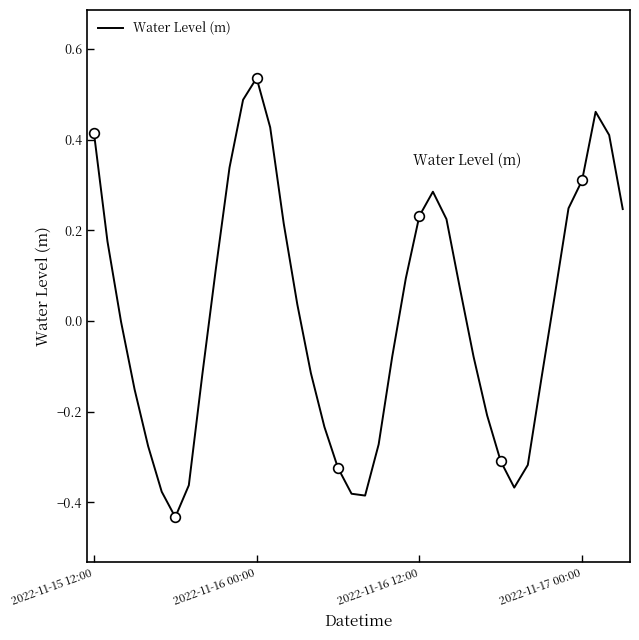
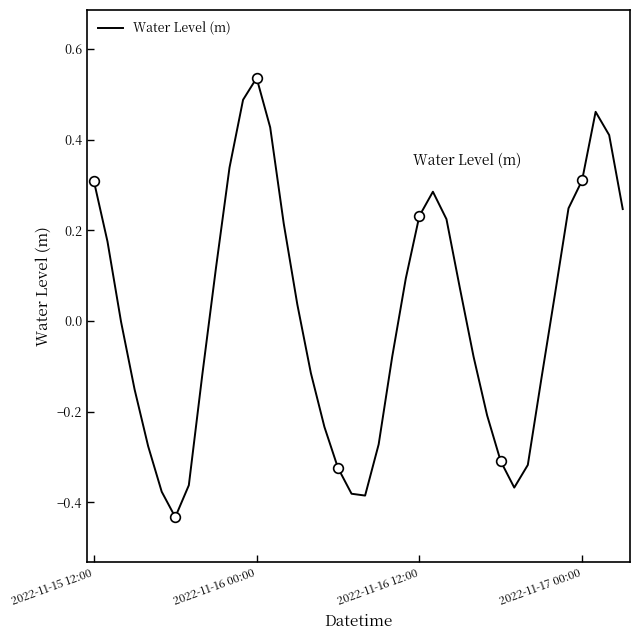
  {
    "Water Level (m)": {
-     "2022-11-15 12:00": 0.42
+     "2022-11-15 12:00": 0.31
    }
  }
